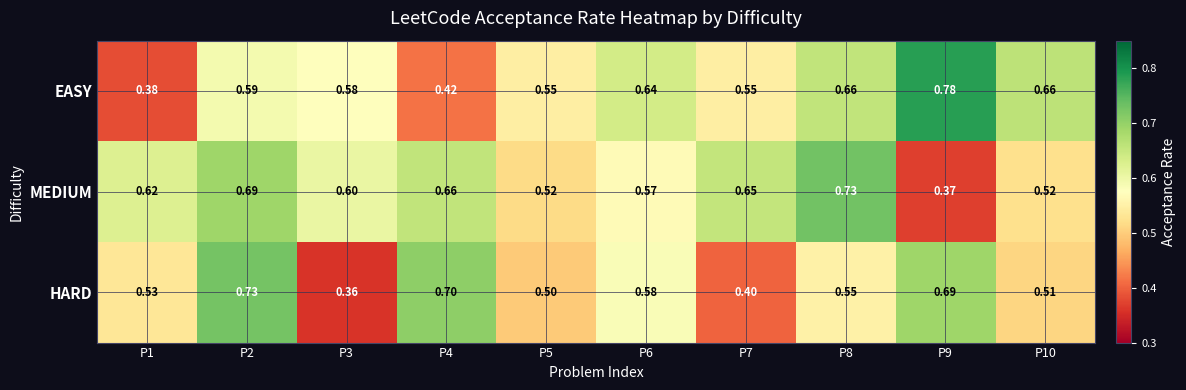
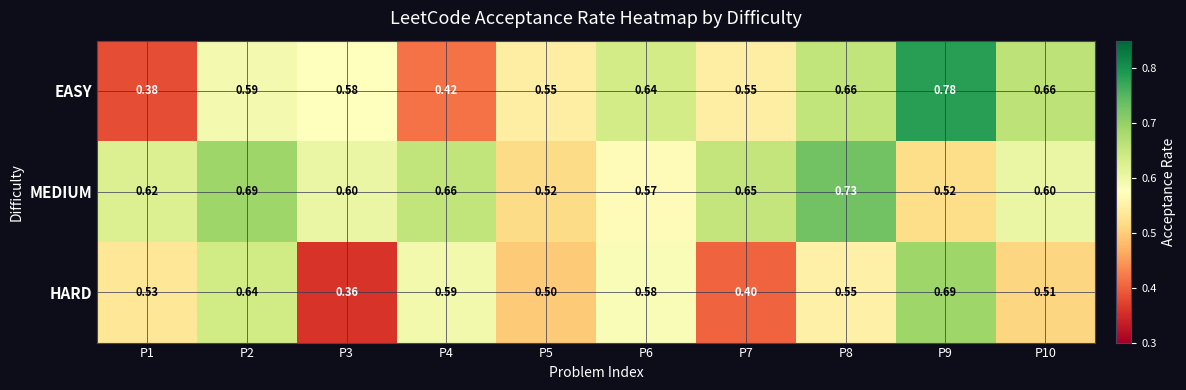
  {
    "EASY": {
      "P1": 0.38,
      "P2": 0.59,
      "P3": 0.58,
      "P4": 0.42,
      "P5": 0.55,
      "P6": 0.64,
      "P7": 0.55,
      "P8": 0.66,
      "P9": 0.78,
      "P10": 0.66
    },
    "MEDIUM": {
      "P1": 0.62,
      "P2": 0.69,
      "P3": 0.60,
      "P4": 0.66,
      "P5": 0.52,
      "P6": 0.57,
      "P7": 0.65,
      "P8": 0.73,
-     "P9": 0.37,
-     "P10": 0.52
+     "P9": 0.52,
+     "P10": 0.60
    },
    "HARD": {
      "P1": 0.53,
-     "P2": 0.73,
+     "P2": 0.64,
      "P3": 0.36,
-     "P4": 0.70,
+     "P4": 0.59,
      "P5": 0.50,
      "P6": 0.58,
      "P7": 0.40,
      "P8": 0.55,
      "P9": 0.69,
      "P10": 0.51
    }
  }
